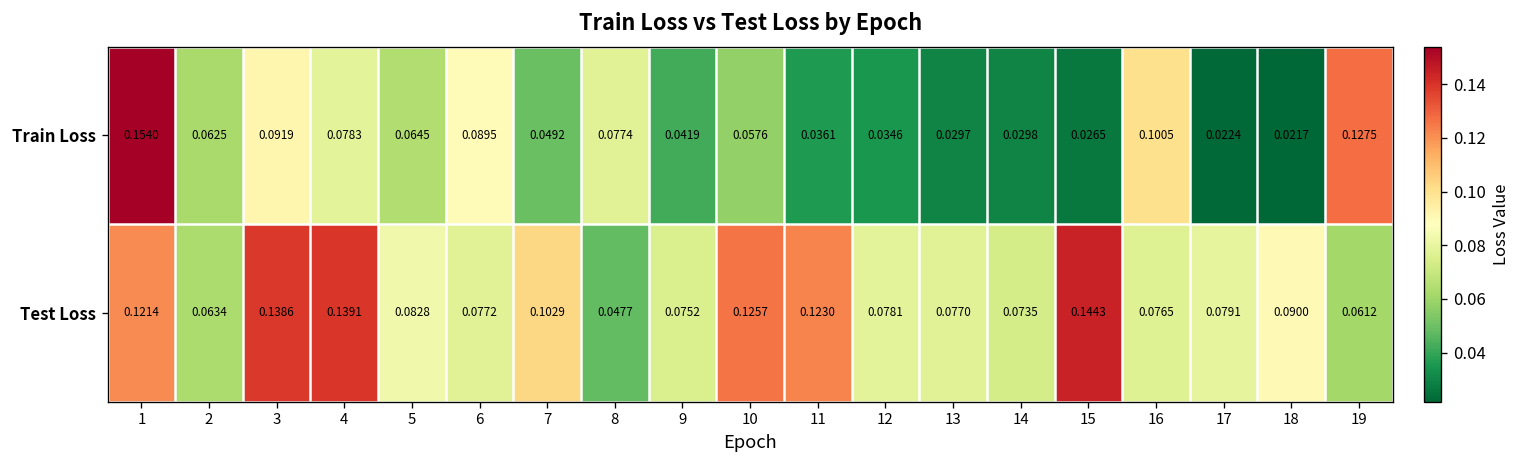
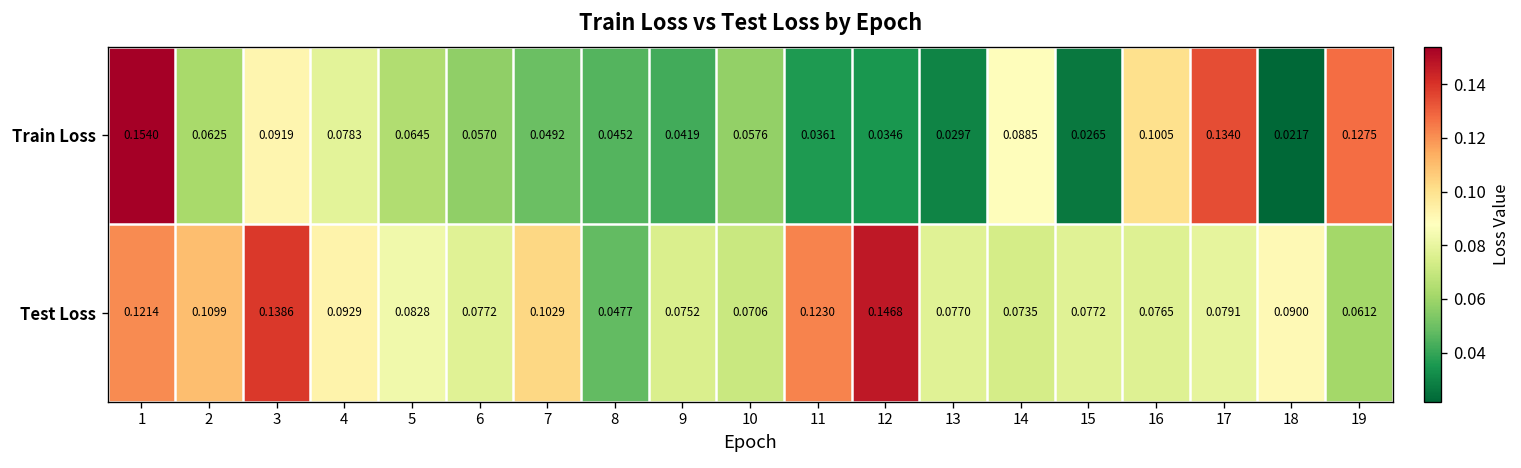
  {
    "Train Loss": {
      "1": 0.1540,
      "2": 0.0625,
      "3": 0.0919,
      "4": 0.0783,
      "5": 0.0645,
-     "6": 0.0895,
+     "6": 0.0570,
      "7": 0.0492,
-     "8": 0.0774,
+     "8": 0.0452,
      "9": 0.0419,
      "10": 0.0576,
      "11": 0.0361,
      "12": 0.0346,
      "13": 0.0297,
-     "14": 0.0298,
+     "14": 0.0885,
      "15": 0.0265,
      "16": 0.1005,
-     "17": 0.0224,
+     "17": 0.1340,
      "18": 0.0217,
      "19": 0.1275
    },
    "Test Loss": {
      "1": 0.1214,
-     "2": 0.0634,
+     "2": 0.1099,
      "3": 0.1386,
-     "4": 0.1391,
+     "4": 0.0929,
      "5": 0.0828,
      "6": 0.0772,
      "7": 0.1029,
      "8": 0.0477,
      "9": 0.0752,
-     "10": 0.1257,
+     "10": 0.0706,
      "11": 0.1230,
-     "12": 0.0781,
+     "12": 0.1468,
      "13": 0.0770,
      "14": 0.0735,
-     "15": 0.1443,
+     "15": 0.0772,
      "16": 0.0765,
      "17": 0.0791,
      "18": 0.0900,
      "19": 0.0612
    }
  }
